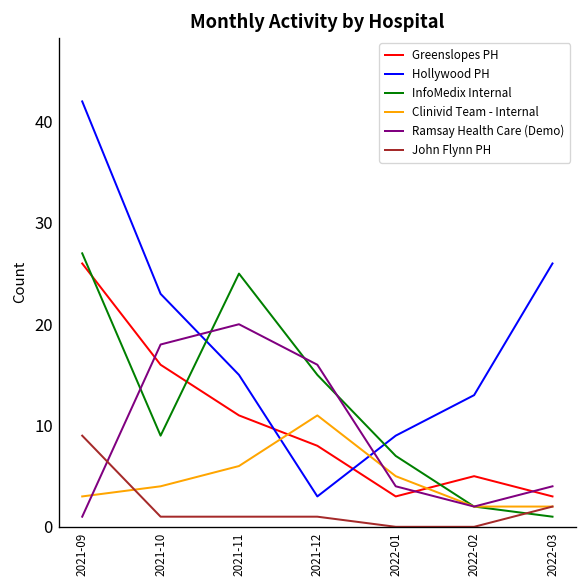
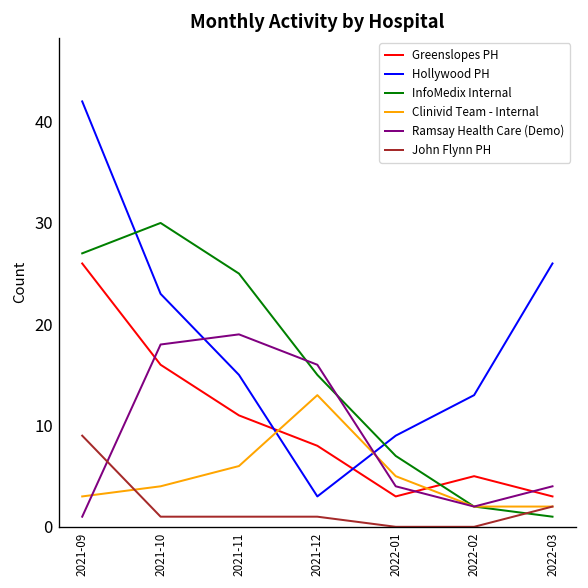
  {
    "Greenslopes PH": {
      "2021-09": 26,
      "2021-10": 16,
      "2021-11": 11,
      "2021-12": 8,
      "2022-01": 3,
      "2022-02": 5,
      "2022-03": 3
    },
    "Hollywood PH": {
      "2021-09": 42,
      "2021-10": 23,
      "2021-11": 15,
      "2021-12": 3,
      "2022-01": 9,
      "2022-02": 13,
      "2022-03": 26
    },
    "InfoMedix Internal": {
      "2021-09": 27,
-     "2021-10": 9,
+     "2021-10": 30,
      "2021-11": 25,
      "2021-12": 15,
      "2022-01": 7,
      "2022-03": 1
    },
    "Clinivid Team - Internal": {
      "2021-09": 3,
      "2021-10": 4,
      "2021-11": 6,
-     "2021-12": 11,
+     "2021-12": 13,
      "2022-01": 5
    },
    "Ramsay Health Care (Demo)": {
      "2021-09": 1,
      "2021-10": 18,
-     "2021-11": 20,
+     "2021-11": 19,
      "2021-12": 16,
      "2022-01": 4,
      "2022-03": 4
    },
    "John Flynn PH": {
      "2021-09": 9,
      "2021-10": 1,
      "2021-11": 1,
      "2021-12": 1,
      "2022-01": 0,
      "2022-02": 0
    }
  }
